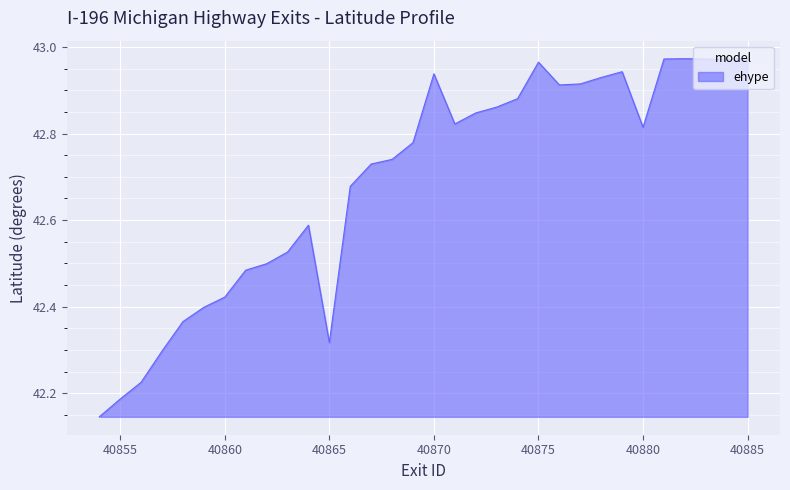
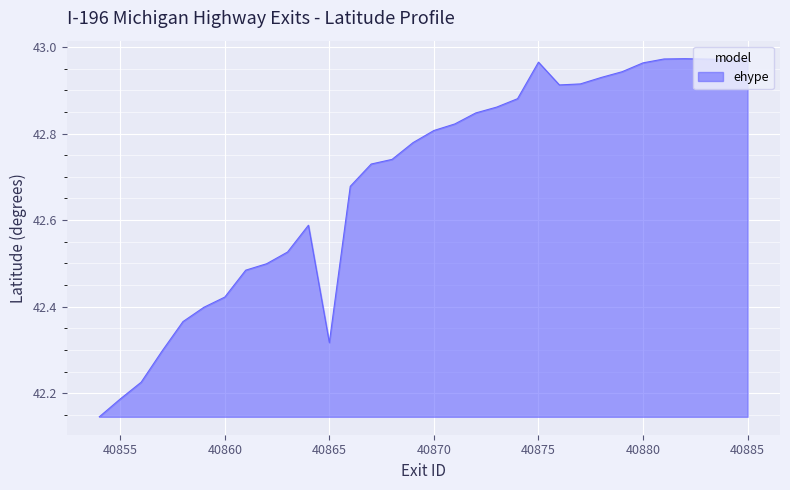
  {
    "40855": 42.19,
    "40860": 42.42,
    "40865": 42.32,
-   "40870": 42.94,
+   "40870": 42.81,
    "40875": 42.97,
-   "40880": 42.81
+   "40880": 42.96
  }
